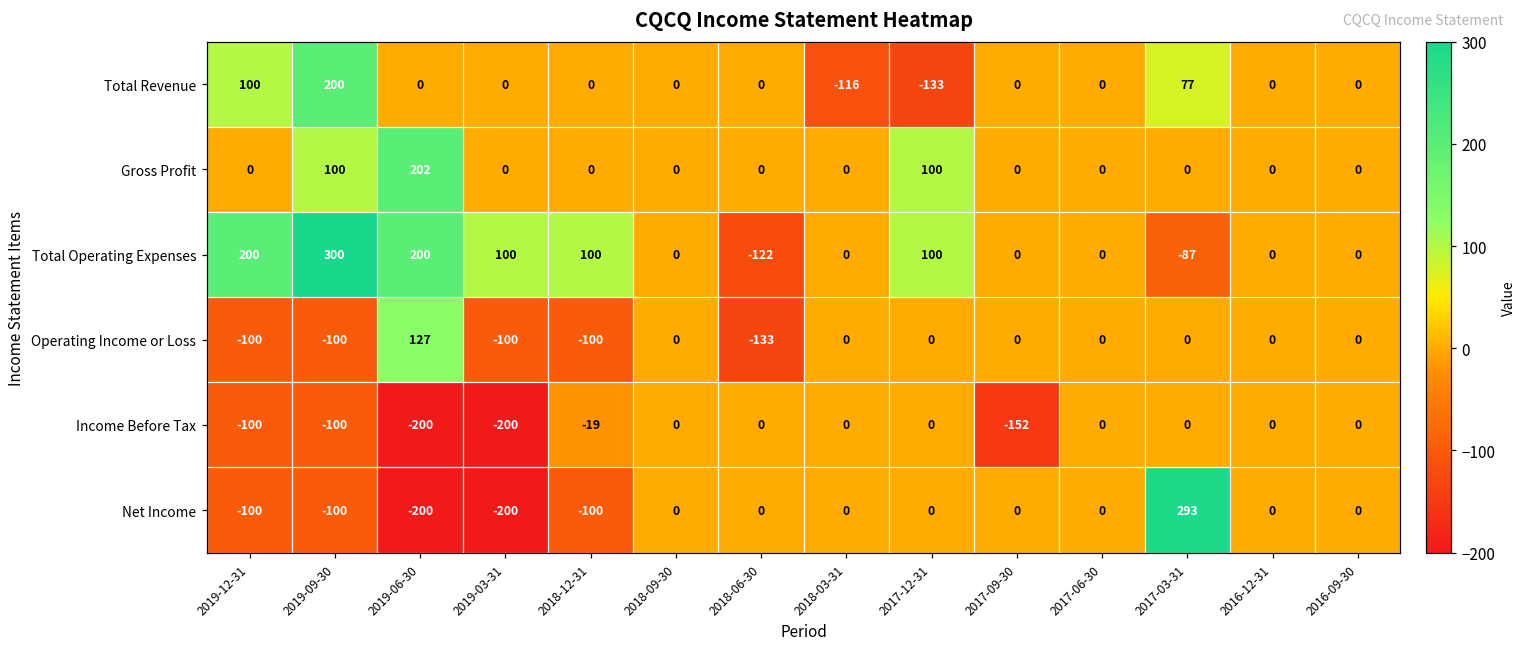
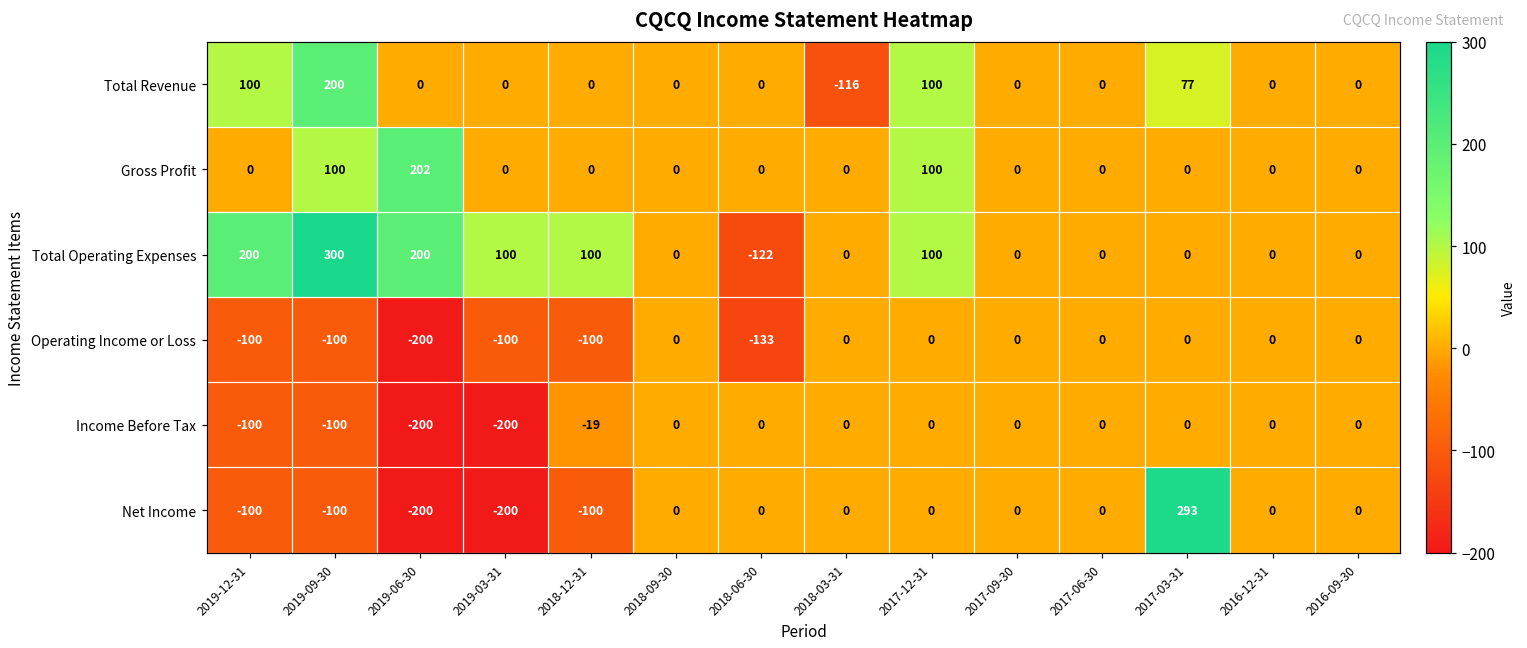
  {
    "Total Revenue": {
      "2019-12-31": 100,
      "2019-09-30": 200,
      "2019-06-30": 0,
      "2019-03-31": 0,
      "2018-12-31": 0,
      "2018-09-30": 0,
      "2018-06-30": 0,
      "2018-03-31": -116,
-     "2017-12-31": -133,
+     "2017-12-31": 100,
      "2017-09-30": 0,
      "2017-06-30": 0,
      "2017-03-31": 77,
      "2016-12-31": 0,
      "2016-09-30": 0
    },
    "Gross Profit": {
      "2019-12-31": 0,
      "2019-09-30": 100,
      "2019-06-30": 202,
      "2019-03-31": 0,
      "2018-12-31": 0,
      "2018-09-30": 0,
      "2018-06-30": 0,
      "2018-03-31": 0,
      "2017-12-31": 100,
      "2017-09-30": 0,
      "2017-06-30": 0,
      "2017-03-31": 0,
      "2016-12-31": 0,
      "2016-09-30": 0
    },
    "Total Operating Expenses": {
      "2019-12-31": 200,
      "2019-09-30": 300,
      "2019-06-30": 200,
      "2019-03-31": 100,
      "2018-12-31": 100,
      "2018-09-30": 0,
      "2018-06-30": -122,
      "2018-03-31": 0,
      "2017-12-31": 100,
      "2017-09-30": 0,
      "2017-06-30": 0,
-     "2017-03-31": -87,
+     "2017-03-31": 0,
      "2016-12-31": 0,
      "2016-09-30": 0
    },
    "Operating Income or Loss": {
      "2019-12-31": -100,
      "2019-09-30": -100,
-     "2019-06-30": 127,
+     "2019-06-30": -200,
      "2019-03-31": -100,
      "2018-12-31": -100,
      "2018-09-30": 0,
      "2018-06-30": -133,
      "2018-03-31": 0,
      "2017-12-31": 0,
      "2017-09-30": 0,
      "2017-06-30": 0,
      "2017-03-31": 0,
      "2016-12-31": 0,
      "2016-09-30": 0
    },
    "Income Before Tax": {
      "2019-12-31": -100,
      "2019-09-30": -100,
      "2019-06-30": -200,
      "2019-03-31": -200,
      "2018-12-31": -19,
      "2018-09-30": 0,
      "2018-06-30": 0,
      "2018-03-31": 0,
      "2017-12-31": 0,
-     "2017-09-30": -152,
+     "2017-09-30": 0,
      "2017-06-30": 0,
      "2017-03-31": 0,
      "2016-12-31": 0,
      "2016-09-30": 0
    },
    "Net Income": {
      "2019-12-31": -100,
      "2019-09-30": -100,
      "2019-06-30": -200,
      "2019-03-31": -200,
      "2018-12-31": -100,
      "2018-09-30": 0,
      "2018-06-30": 0,
      "2018-03-31": 0,
      "2017-12-31": 0,
      "2017-09-30": 0,
      "2017-06-30": 0,
      "2017-03-31": 293,
      "2016-12-31": 0,
      "2016-09-30": 0
    }
  }
